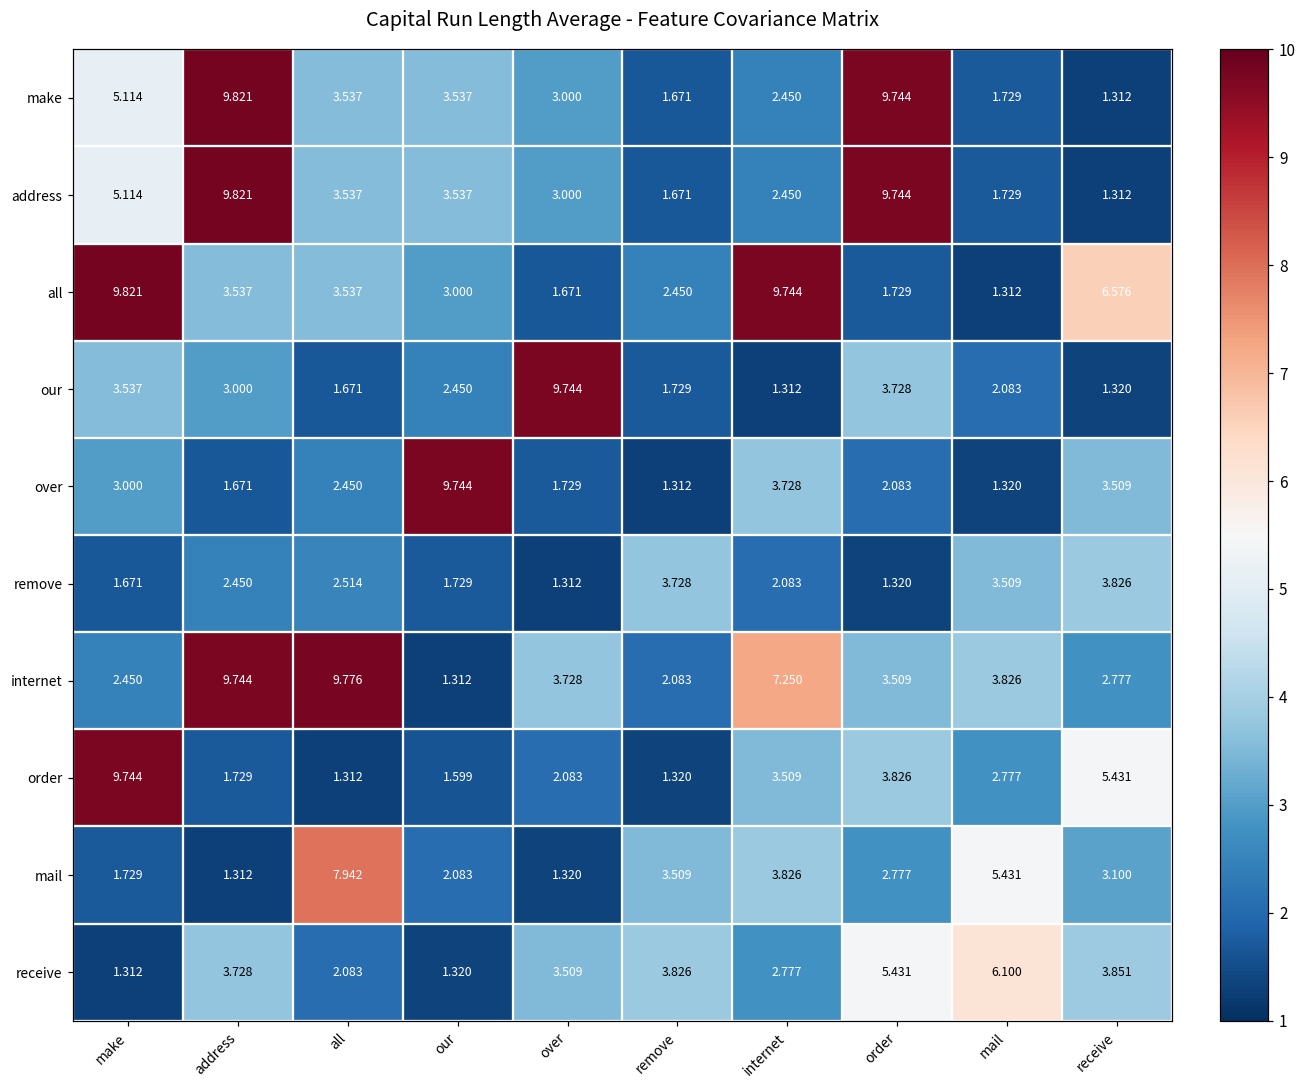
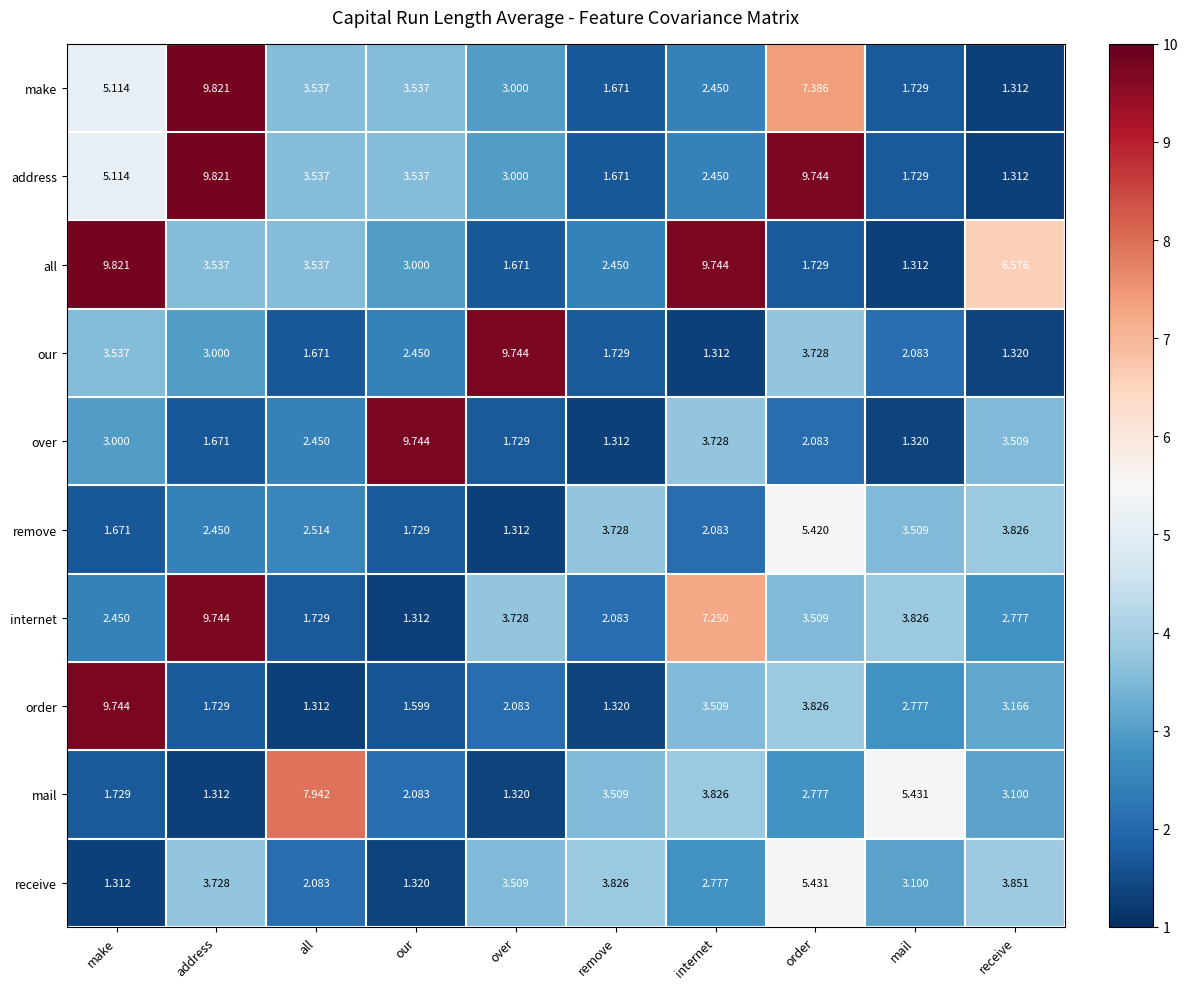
  {
    "make": {
      "make": 5.114,
      "address": 9.821,
      "all": 3.537,
      "our": 3.537,
      "over": 3.000,
      "remove": 1.671,
      "internet": 2.450,
-     "order": 9.744,
+     "order": 7.386,
      "mail": 1.729,
      "receive": 1.312
    },
    "address": {
      "make": 5.114,
      "address": 9.821,
      "all": 3.537,
      "our": 3.537,
      "over": 3.000,
      "remove": 1.671,
      "internet": 2.450,
      "order": 9.744,
      "mail": 1.729,
      "receive": 1.312
    },
    "all": {
      "make": 9.821,
      "address": 3.537,
      "all": 3.537,
      "our": 3.000,
      "over": 1.671,
      "remove": 2.450,
      "internet": 9.744,
      "order": 1.729,
      "mail": 1.312,
      "receive": 6.576
    },
    "our": {
      "make": 3.537,
      "address": 3.000,
      "all": 1.671,
      "our": 2.450,
      "over": 9.744,
      "remove": 1.729,
      "internet": 1.312,
      "order": 3.728,
      "mail": 2.083,
      "receive": 1.320
    },
    "over": {
      "make": 3.000,
      "address": 1.671,
      "all": 2.450,
      "our": 9.744,
      "over": 1.729,
      "remove": 1.312,
      "internet": 3.728,
      "order": 2.083,
      "mail": 1.320,
      "receive": 3.509
    },
    "remove": {
      "make": 1.671,
      "address": 2.450,
      "all": 2.514,
      "our": 1.729,
      "over": 1.312,
      "remove": 3.728,
      "internet": 2.083,
-     "order": 1.320,
+     "order": 5.420,
      "mail": 3.509,
      "receive": 3.826
    },
    "internet": {
      "make": 2.450,
      "address": 9.744,
-     "all": 9.776,
+     "all": 1.729,
      "our": 1.312,
      "over": 3.728,
      "remove": 2.083,
      "internet": 7.250,
      "order": 3.509,
      "mail": 3.826,
      "receive": 2.777
    },
    "order": {
      "make": 9.744,
      "address": 1.729,
      "all": 1.312,
      "our": 1.599,
      "over": 2.083,
      "remove": 1.320,
      "internet": 3.509,
      "order": 3.826,
      "mail": 2.777,
-     "receive": 5.431
+     "receive": 3.166
    },
    "mail": {
      "make": 1.729,
      "address": 1.312,
      "all": 7.942,
      "our": 2.083,
      "over": 1.320,
      "remove": 3.509,
      "internet": 3.826,
      "order": 2.777,
      "mail": 5.431,
      "receive": 3.100
    },
    "receive": {
      "make": 1.312,
      "address": 3.728,
      "all": 2.083,
      "our": 1.320,
      "over": 3.509,
      "remove": 3.826,
      "internet": 2.777,
      "order": 5.431,
-     "mail": 6.100,
+     "mail": 3.100,
      "receive": 3.851
    }
  }
